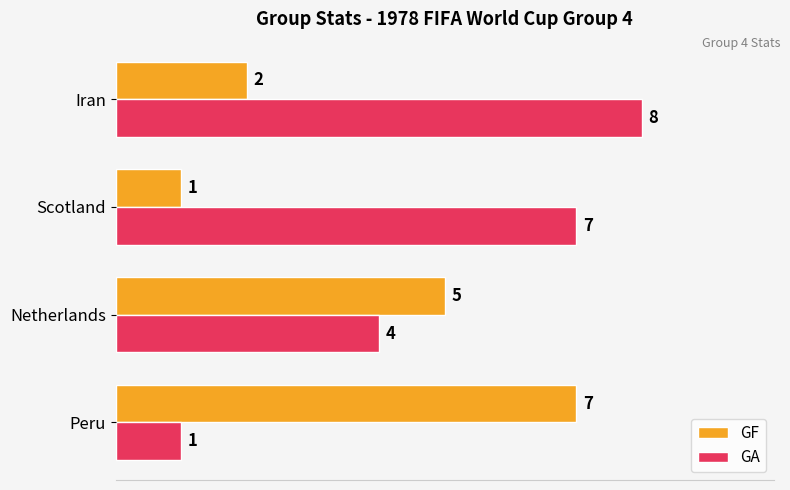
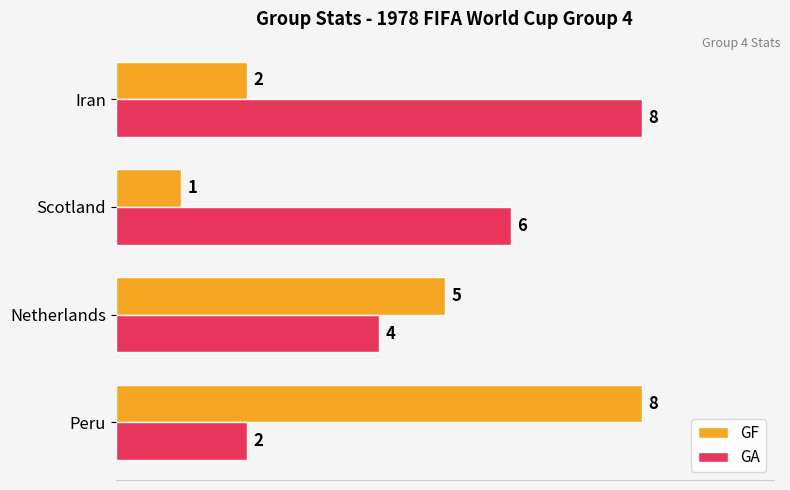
  {
    "GF": {
      "Iran": 2,
      "Scotland": 1,
      "Netherlands": 5,
-     "Peru": 7
+     "Peru": 8
    },
    "GA": {
      "Iran": 8,
-     "Scotland": 7,
+     "Scotland": 6,
      "Netherlands": 4,
-     "Peru": 1
+     "Peru": 2
    }
  }
